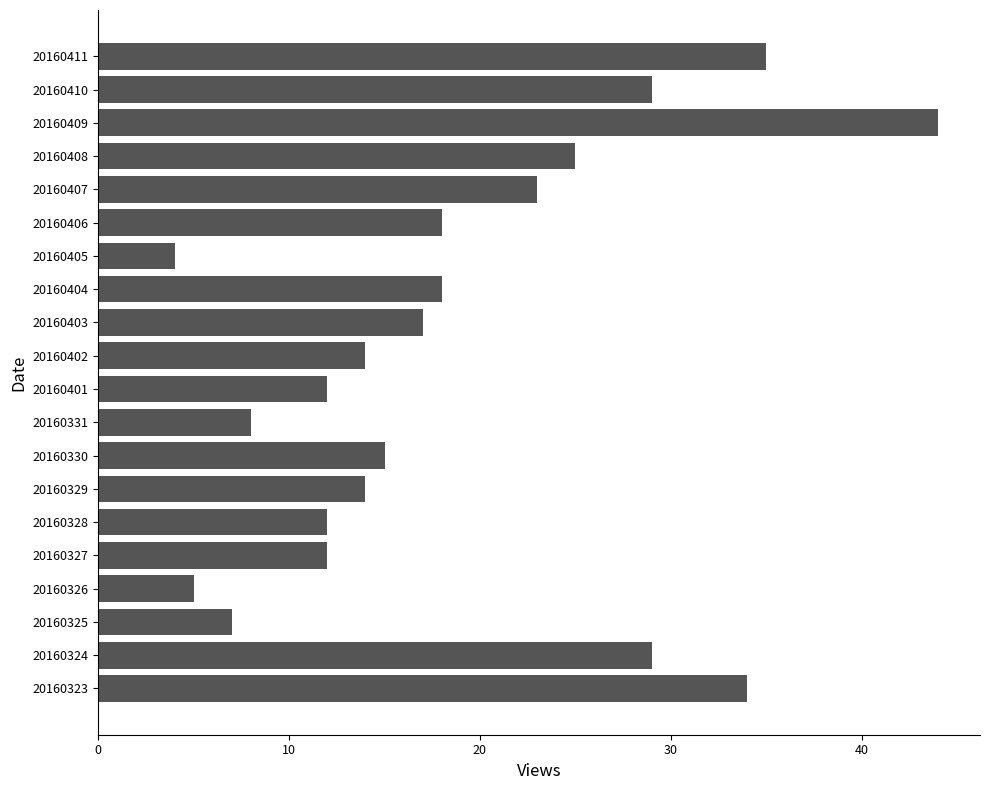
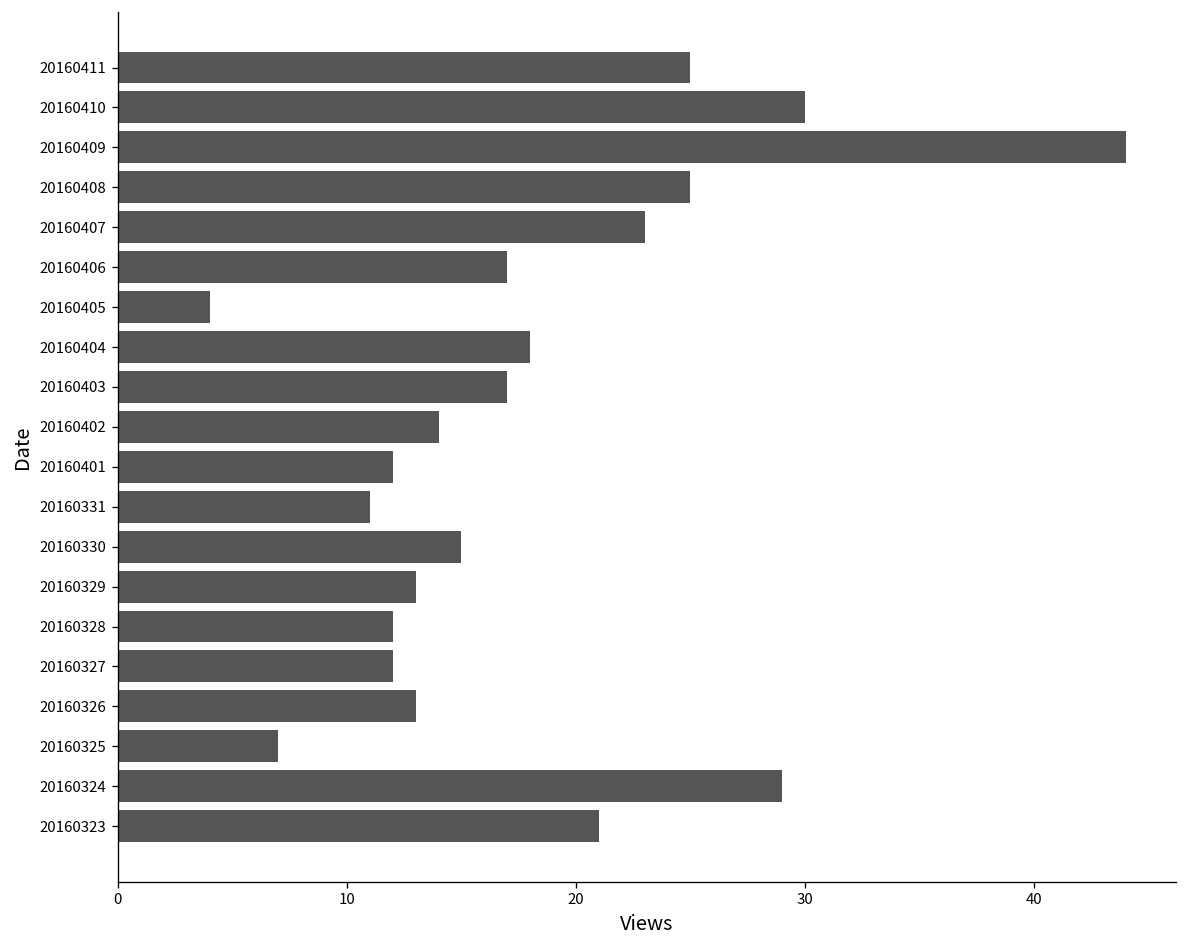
  {
-   "20160411": 35,
-   "20160410": 29,
+   "20160411": 25,
+   "20160410": 30,
    "20160409": 44,
    "20160408": 25,
    "20160407": 23,
-   "20160406": 18,
+   "20160406": 17,
    "20160405": 4,
    "20160404": 18,
    "20160403": 17,
    "20160402": 14,
    "20160401": 12,
-   "20160331": 8,
+   "20160331": 11,
    "20160330": 15,
-   "20160329": 14,
+   "20160329": 13,
    "20160328": 12,
    "20160327": 12,
-   "20160326": 5,
+   "20160326": 13,
    "20160325": 7,
    "20160324": 29,
-   "20160323": 34
+   "20160323": 21
  }
